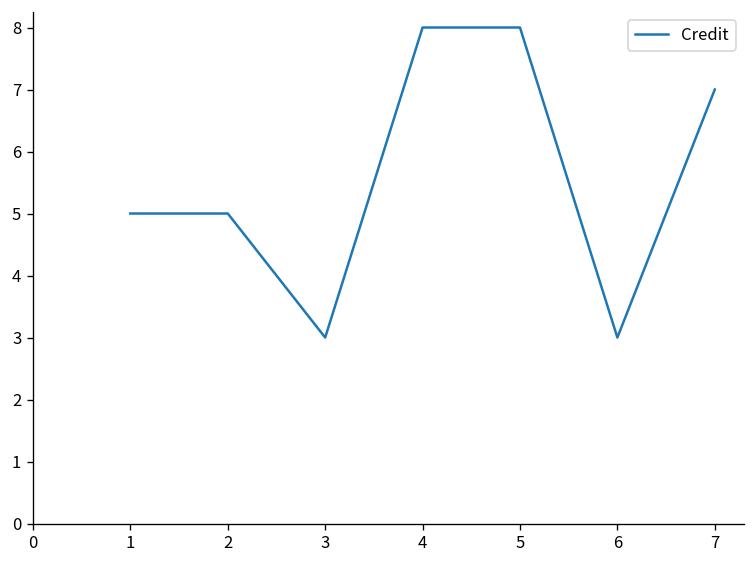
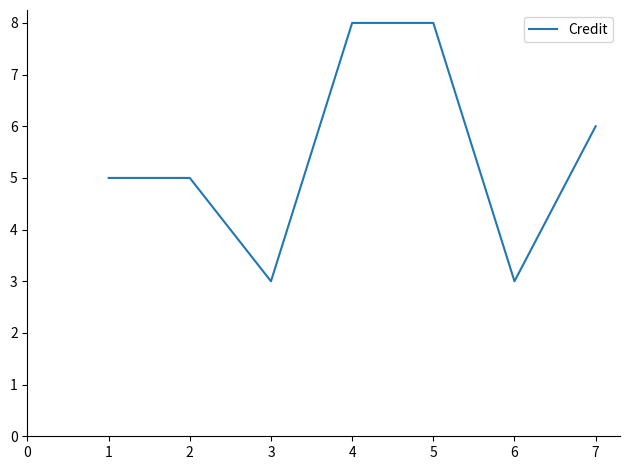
  {
    "1": 5,
    "2": 5,
    "3": 3,
    "4": 8,
    "5": 8,
    "6": 3,
-   "7": 7
+   "7": 6
  }
